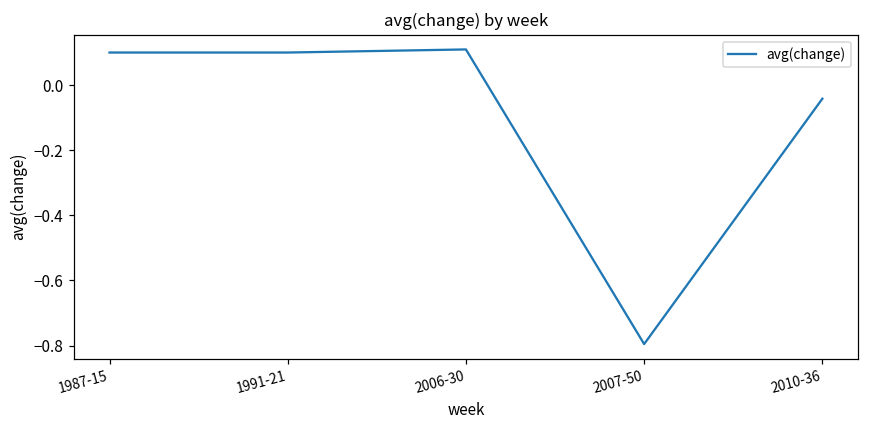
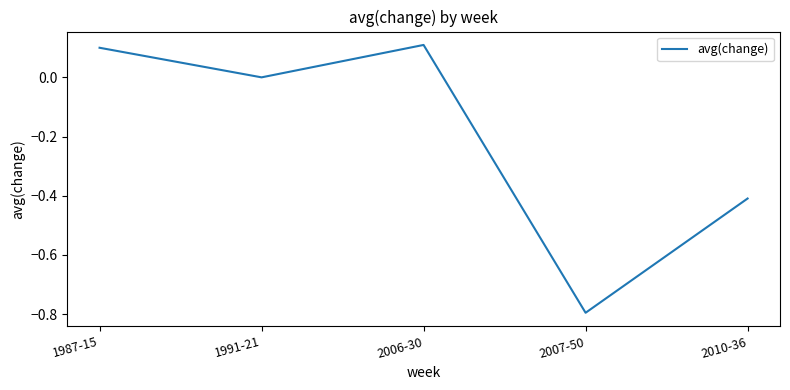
  {
    "1987-15": 0.10,
-   "1991-21": 0.1,
+   "1991-21": 0.0,
    "2006-30": 0.11,
    "2007-50": -0.80,
-   "2010-36": -0.04
+   "2010-36": -0.41
  }
